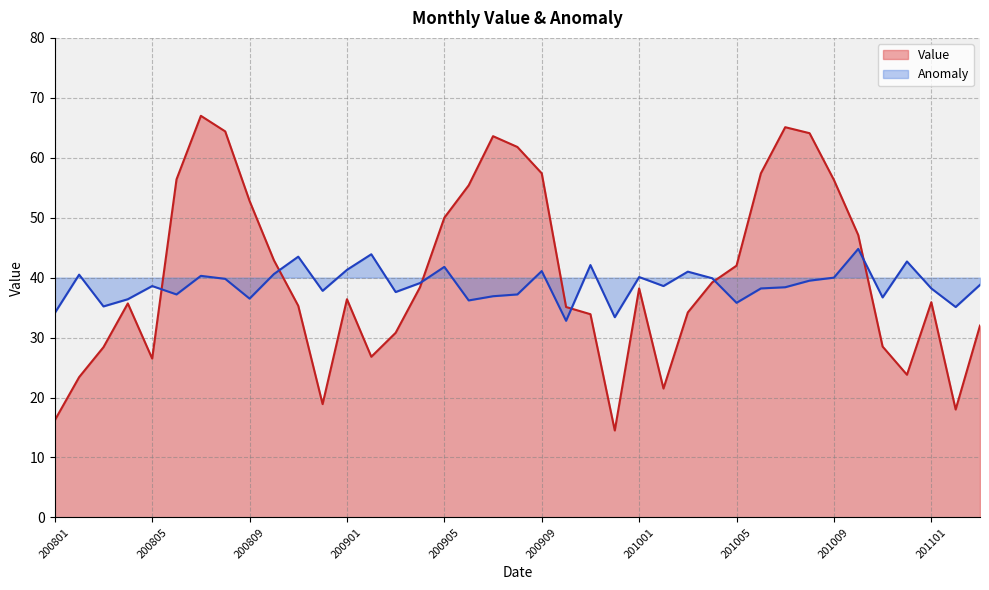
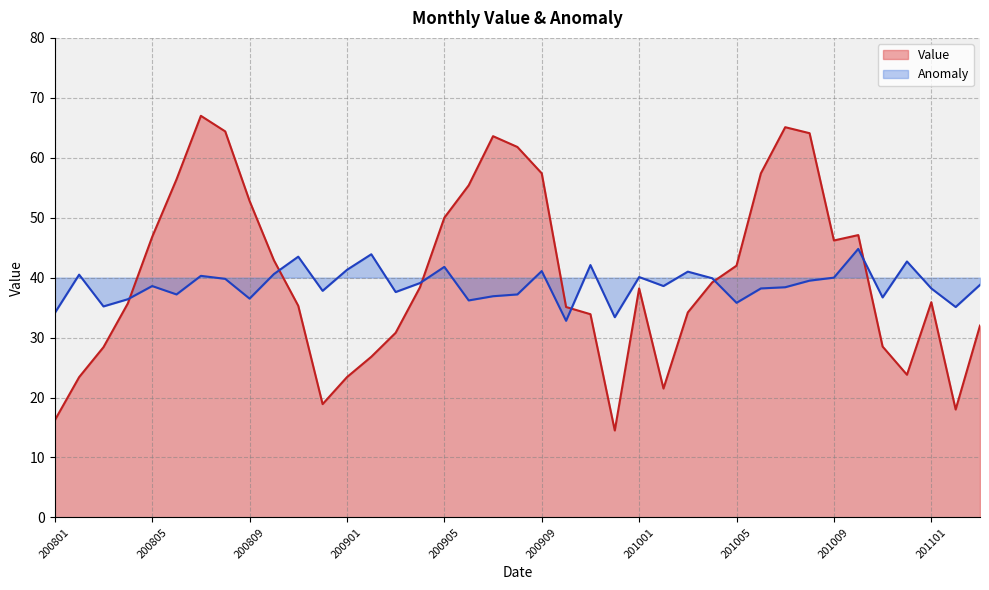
  {
    "Value": {
      "200801": 16,
-     "200805": 27,
+     "200805": 47,
      "200809": 53,
-     "200901": 36,
+     "200901": 23,
      "200905": 50,
      "200909": 57,
      "201001": 38,
      "201005": 42,
-     "201009": 56,
+     "201009": 46,
      "201101": 36
    }
  }
